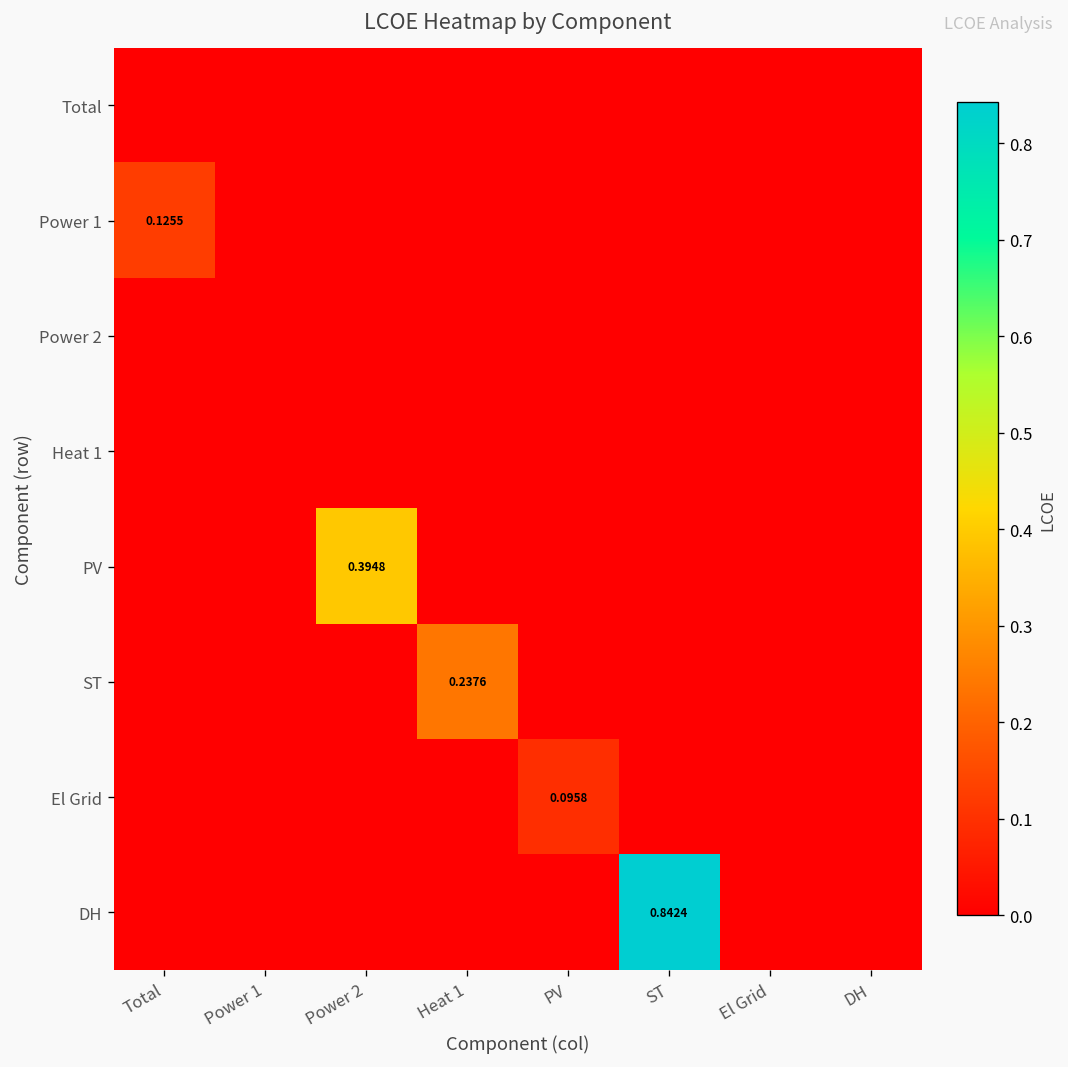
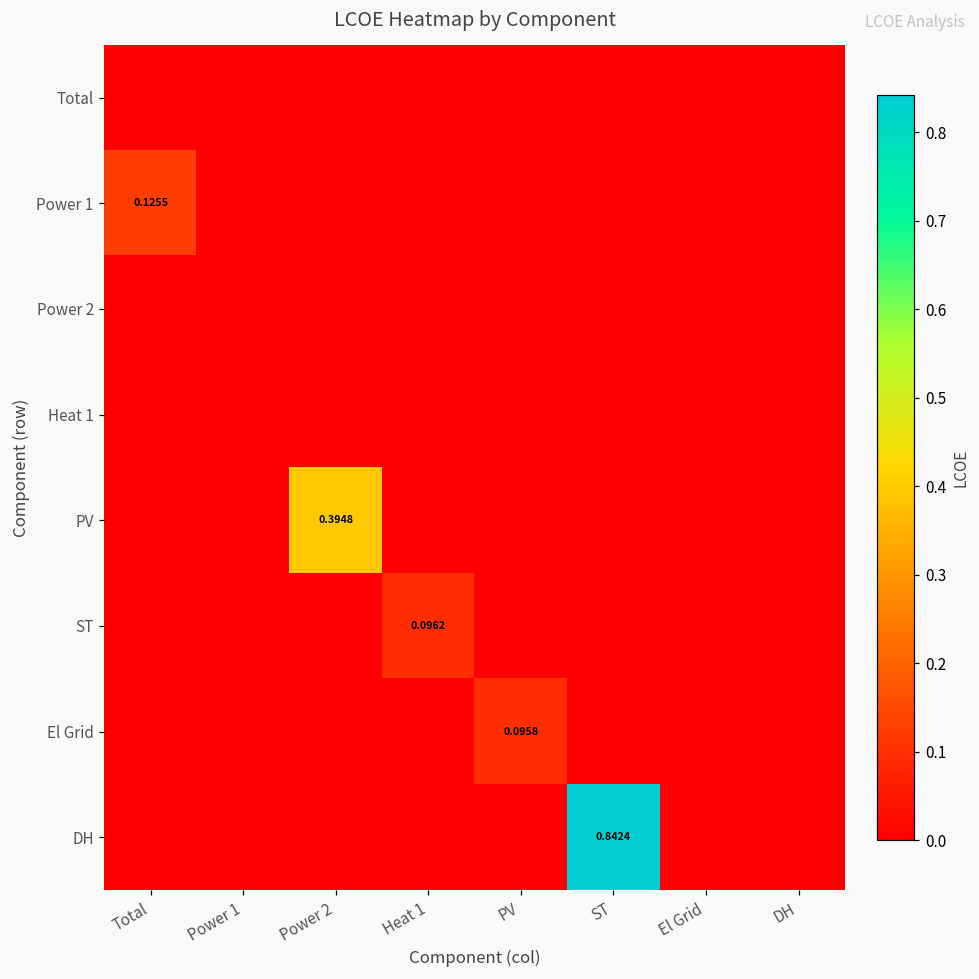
  {
    "Power 1": {
      "Total": 0.1255
    },
    "PV": {
      "Power 2": 0.3948
    },
    "ST": {
-     "Heat 1": 0.2376
+     "Heat 1": 0.0962
    },
    "El Grid": {
      "PV": 0.0958
    },
    "DH": {
      "ST": 0.8424
    }
  }
